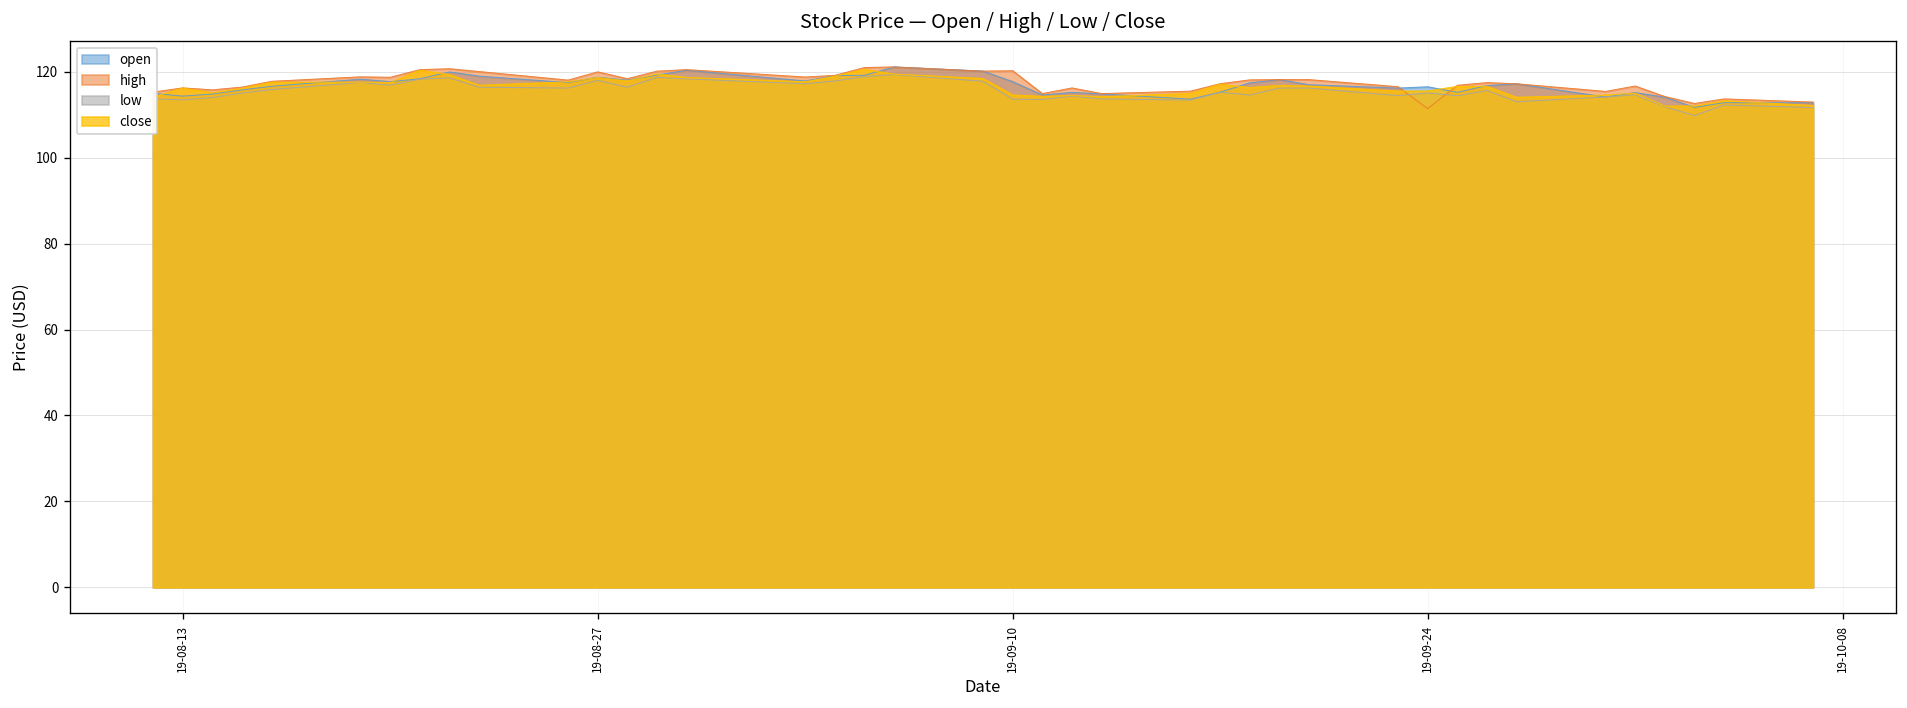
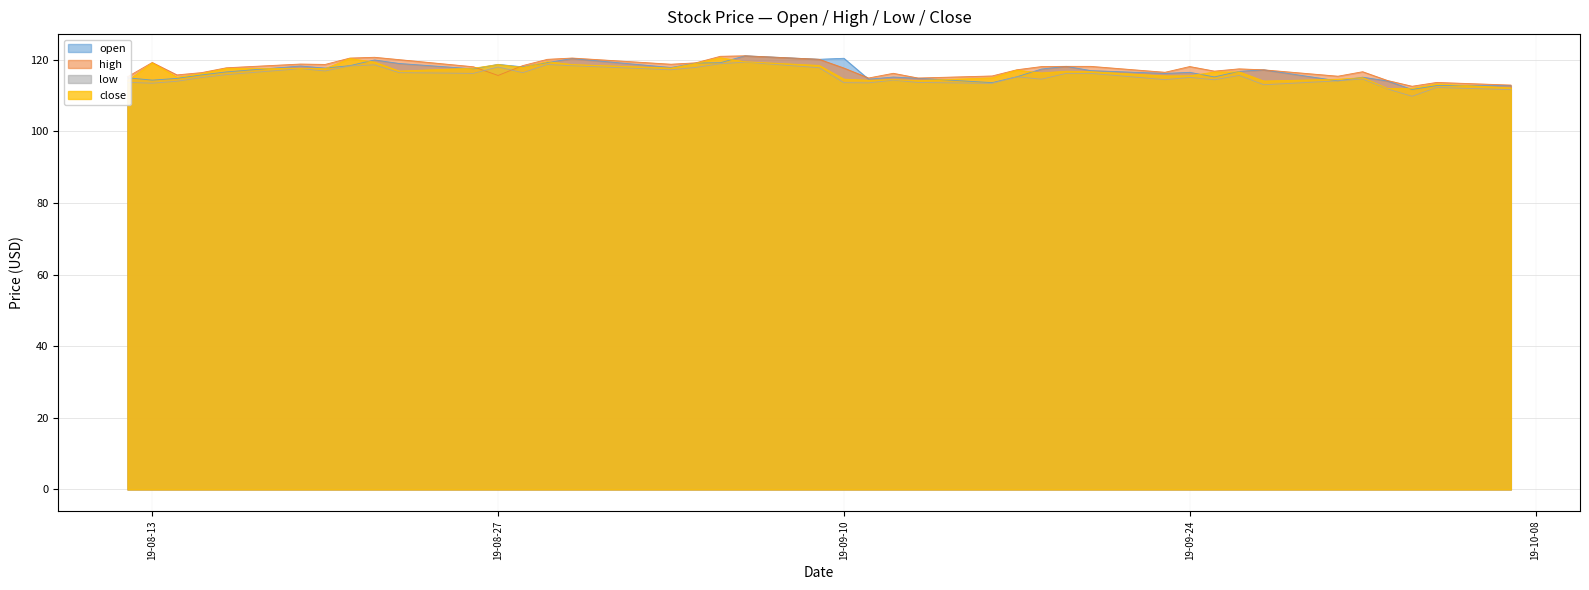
  {
    "open": {
      "19-08-13": 114,
-     "19-09-10": 118,
+     "19-09-10": 120,
      "19-09-24": 117
    },
    "high": {
-     "19-08-13": 116,
-     "19-08-27": 120,
-     "19-09-10": 120,
-     "19-09-24": 111
+     "19-08-13": 119,
+     "19-08-27": 116,
+     "19-09-10": 118,
+     "19-09-24": 118
    },
    "low": {
      "19-08-13": 113,
      "19-09-10": 114
    },
    "close": {
-     "19-08-13": 116,
+     "19-08-13": 119,
      "19-09-10": 115
    }
  }
